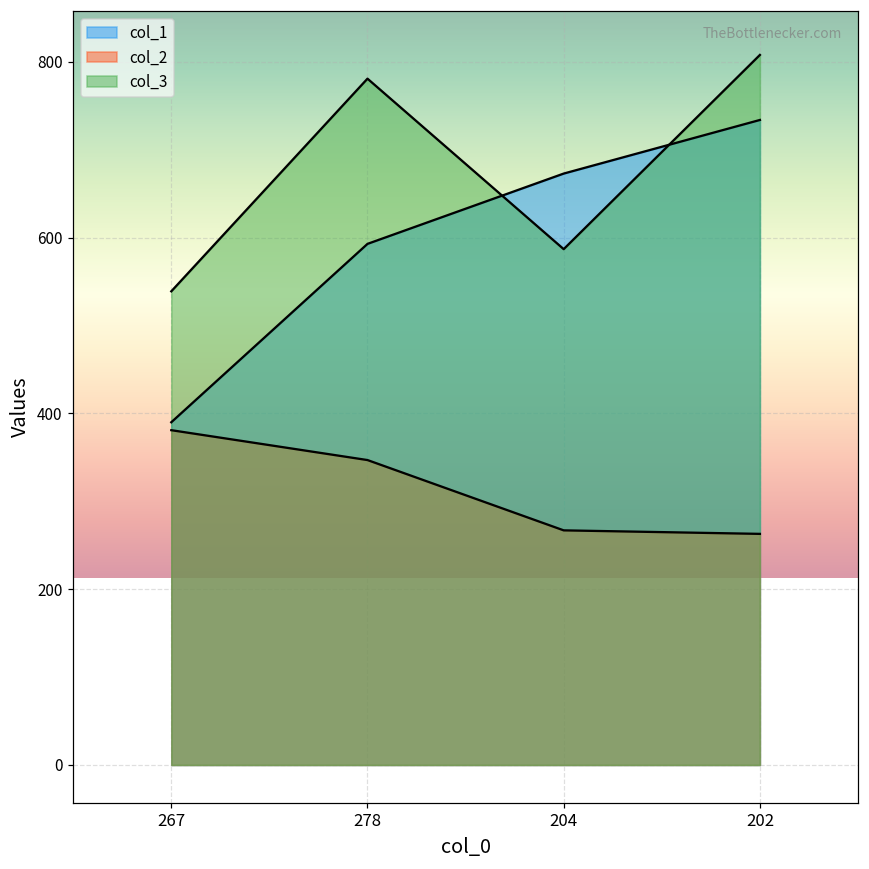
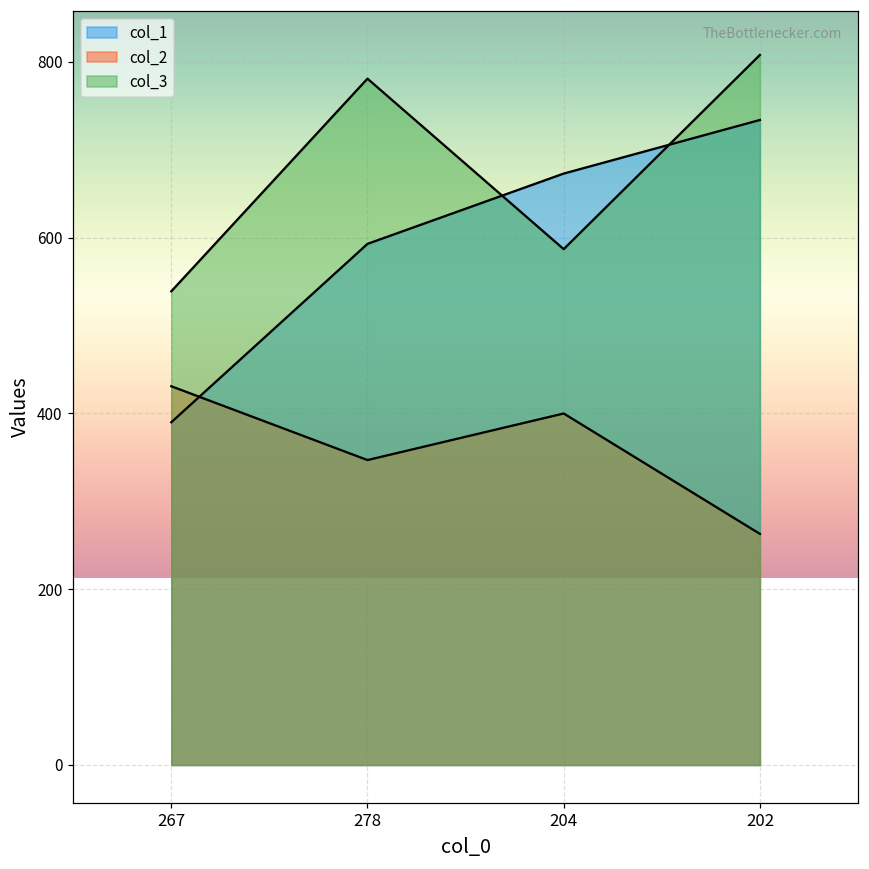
  {
    "col_1": {
      "267": 390,
      "278": 590,
      "204": 670,
      "202": 730
    },
    "col_2": {
-     "267": 380,
+     "267": 430,
      "278": 350,
-     "204": 270,
+     "204": 400,
      "202": 260
    },
    "col_3": {
      "267": 540,
      "278": 780,
      "204": 590,
      "202": 810
    }
  }
